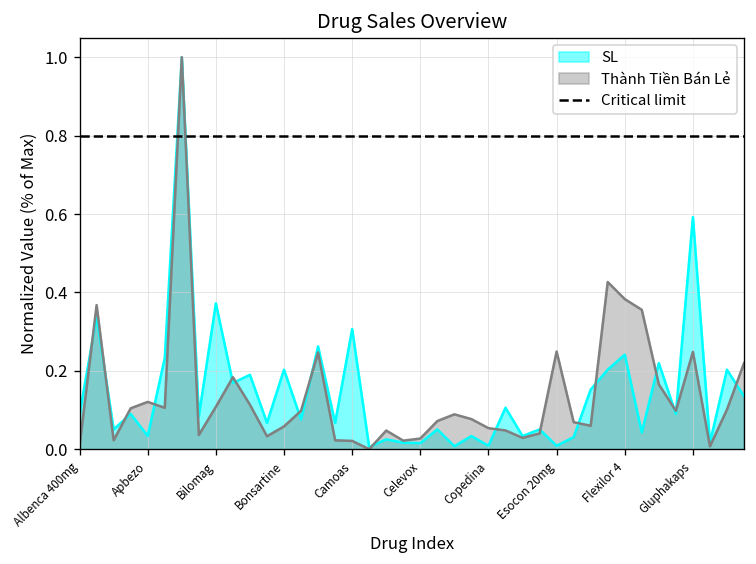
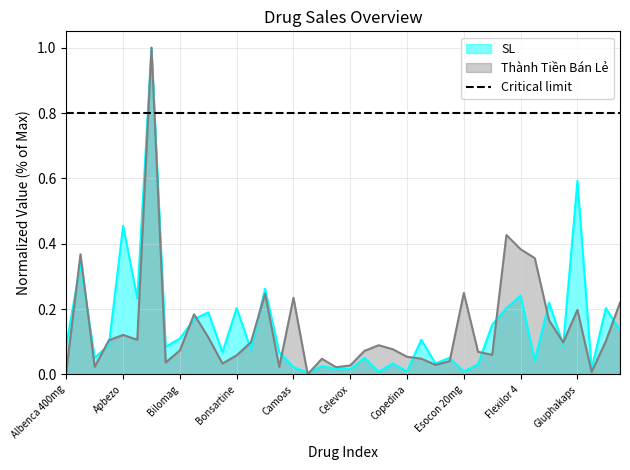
  {
    "SL": {
      "Albenca 400mg": 0.09,
-     "Apbezo": 0.03,
-     "Bilomag": 0.37,
+     "Apbezo": 0.45,
+     "Bilomag": 0.11,
      "Bonsartine": 0.20,
-     "Camoas": 0.31,
+     "Camoas": 0.02,
      "Celevox": 0.02,
      "Copedina": 0.01,
      "Esocon 20mg": 0.01,
      "Flexilor 4": 0.24,
      "Gluphakaps": 0.59
    },
    "Thành Tiền Bán Lẻ": {
      "Albenca 400mg": 0.01,
      "Apbezo": 0.12,
-     "Bilomag": 0.11,
+     "Bilomag": 0.07,
      "Bonsartine": 0.06,
-     "Camoas": 0.02,
+     "Camoas": 0.23,
      "Celevox": 0.03,
      "Copedina": 0.05,
      "Esocon 20mg": 0.25,
      "Flexilor 4": 0.38,
-     "Gluphakaps": 0.25
+     "Gluphakaps": 0.20
    }
  }
